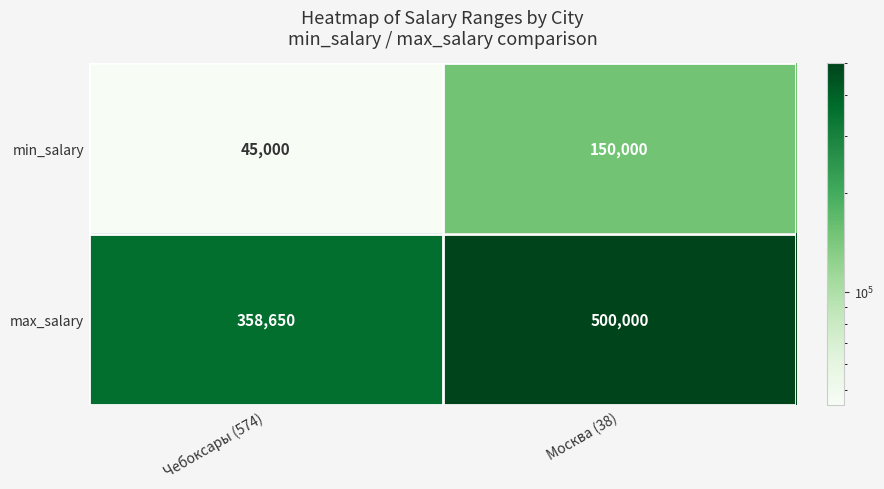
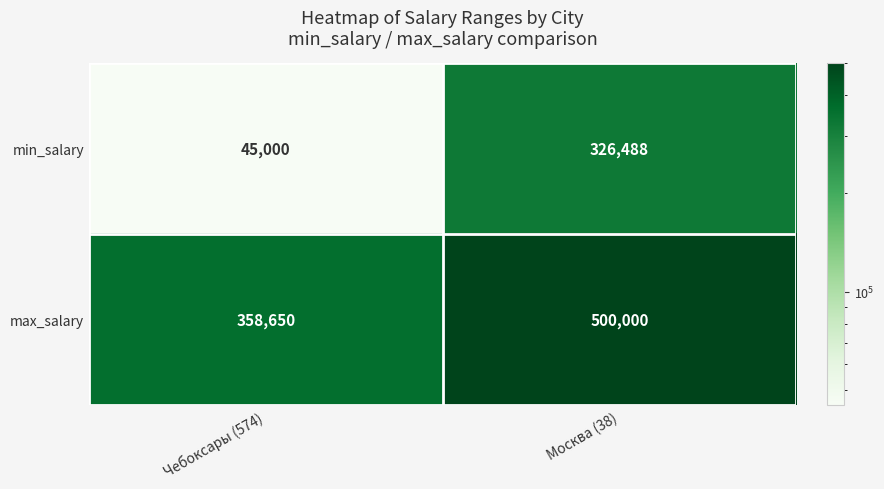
  {
    "min_salary": {
      "Чебоксары (574)": "45,000",
-     "Москва (38)": "150,000"
+     "Москва (38)": "326,488"
    },
    "max_salary": {
      "Чебоксары (574)": "358,650",
      "Москва (38)": "500,000"
    }
  }
